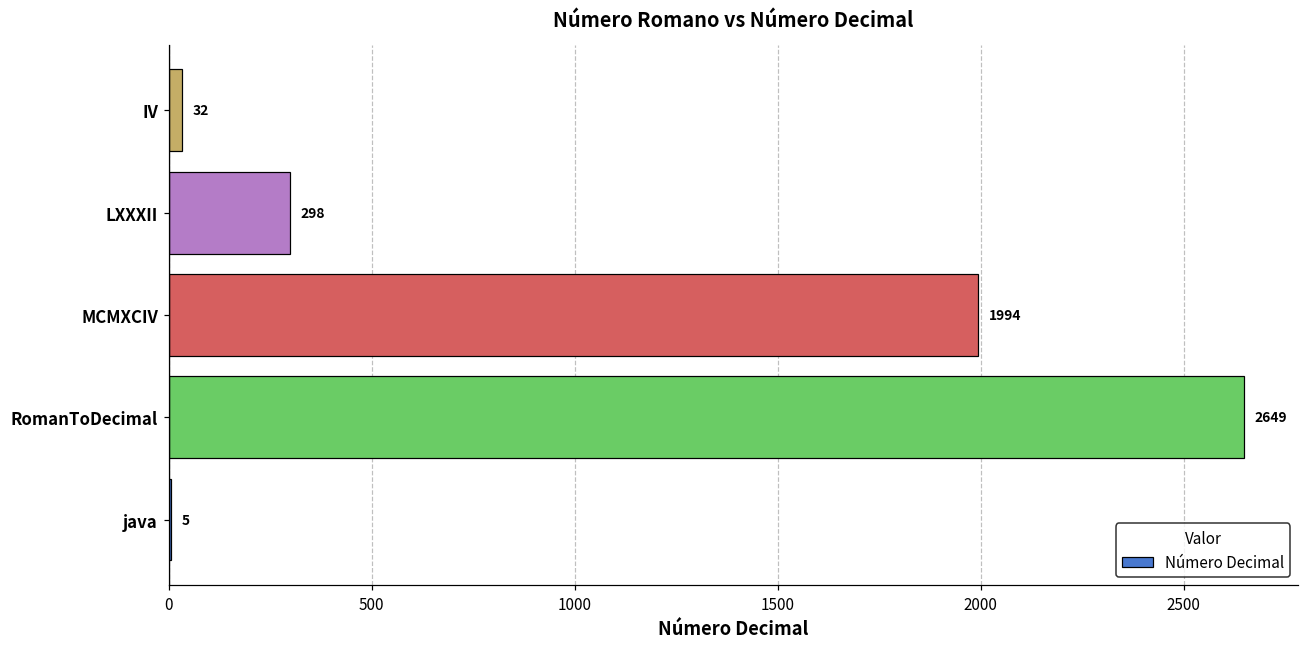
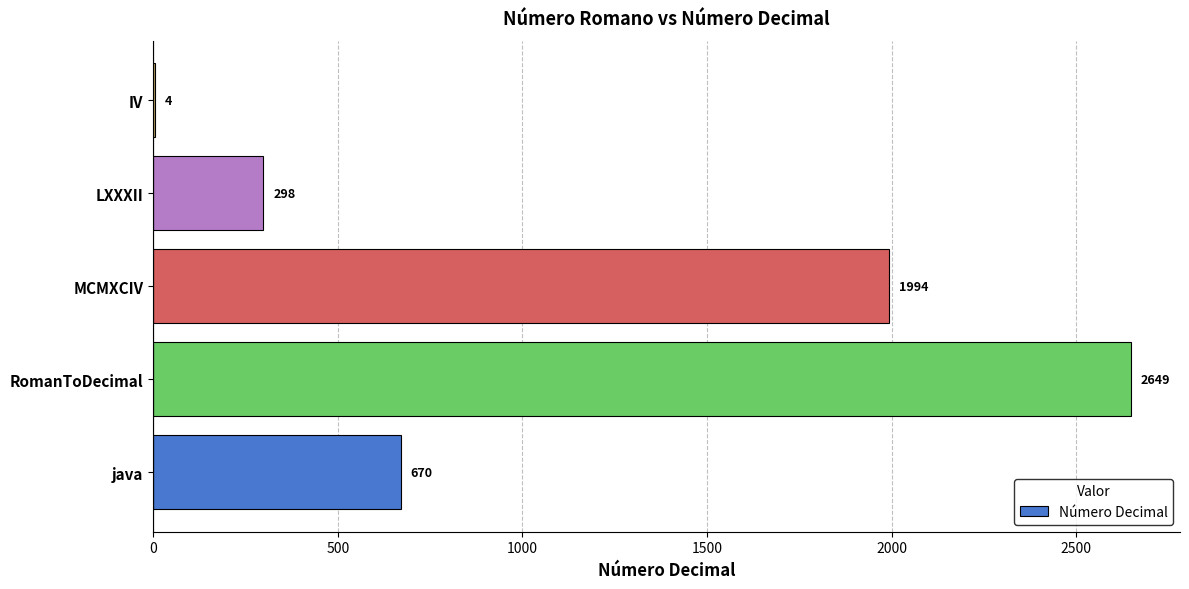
  {
-   "IV": 32,
+   "IV": 4,
    "LXXXII": 298,
    "MCMXCIV": 1994,
    "RomanToDecimal": 2649,
-   "java": 5
+   "java": 670
  }
